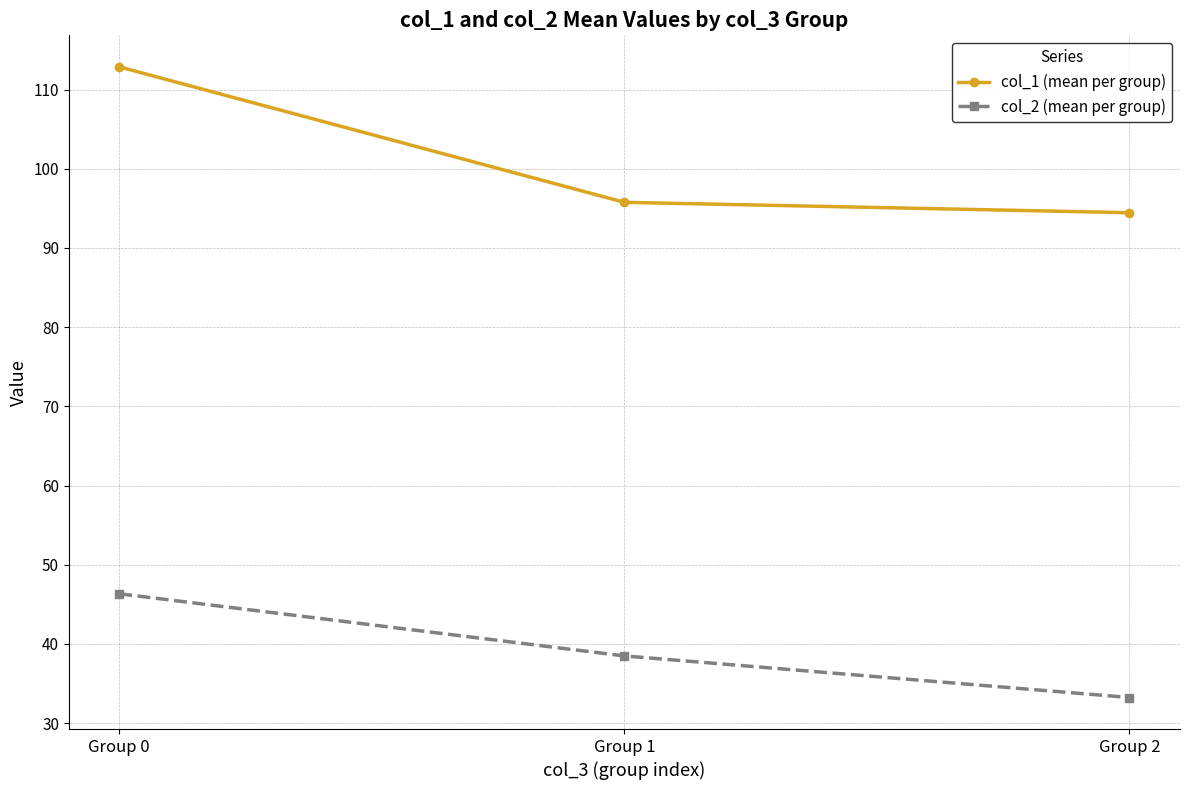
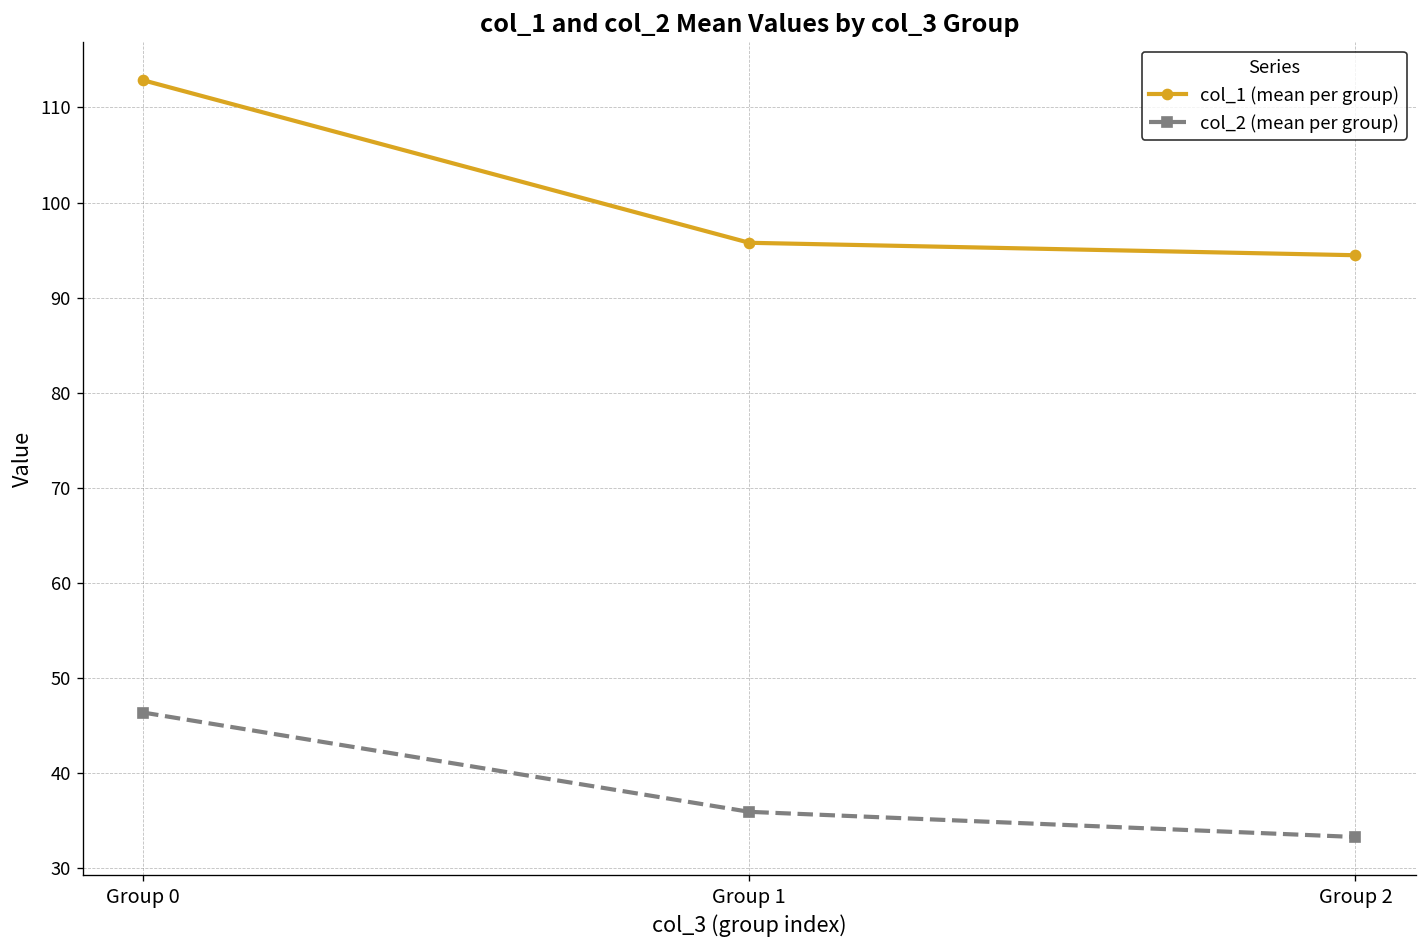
  {
    "col_1 (mean per group)": {
      "Group 0": 113,
      "Group 1": 96,
      "Group 2": 94
    },
    "col_2 (mean per group)": {
      "Group 0": 46,
-     "Group 1": 38,
+     "Group 1": 36,
      "Group 2": 33
    }
  }
